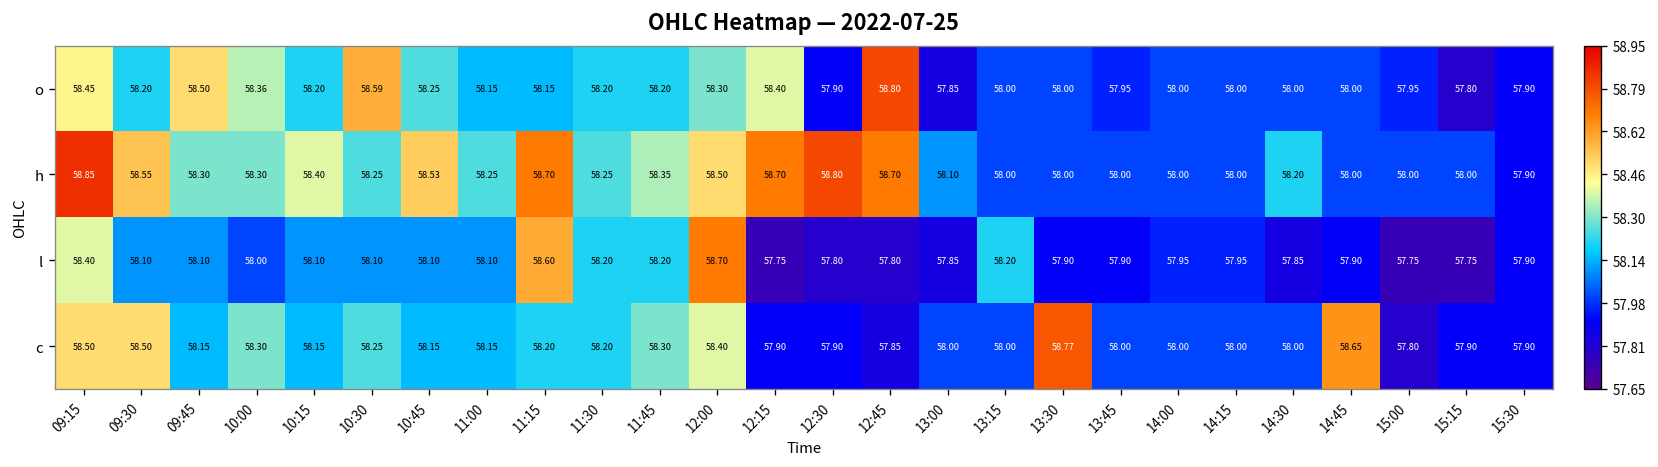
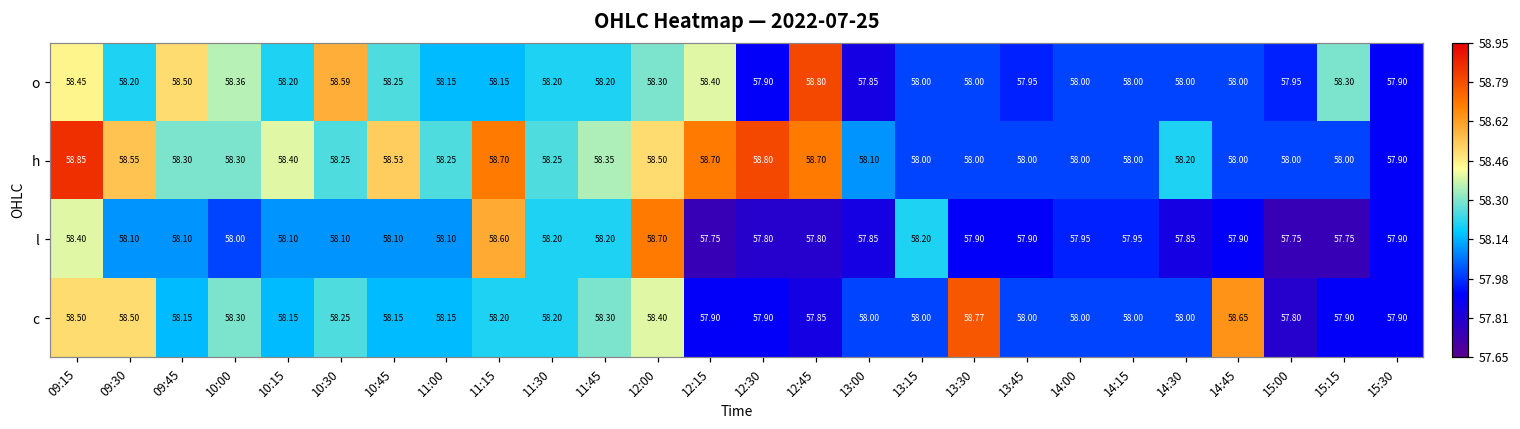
  {
    "o": {
      "09:15": 58.45,
      "09:30": 58.20,
      "09:45": 58.50,
      "10:00": 58.36,
      "10:15": 58.20,
      "10:30": 58.59,
      "10:45": 58.25,
      "11:00": 58.15,
      "11:15": 58.15,
      "11:30": 58.20,
      "11:45": 58.20,
      "12:00": 58.30,
      "12:15": 58.40,
      "12:30": 57.90,
      "12:45": 58.80,
      "13:00": 57.85,
      "13:15": 58.00,
      "13:30": 58.00,
      "13:45": 57.95,
      "14:00": 58.00,
      "14:15": 58.00,
      "14:30": 58.00,
      "14:45": 58.00,
      "15:00": 57.95,
-     "15:15": 57.80,
+     "15:15": 58.30,
      "15:30": 57.90
    },
    "h": {
      "09:15": 58.85,
      "09:30": 58.55,
      "09:45": 58.30,
      "10:00": 58.30,
      "10:15": 58.40,
      "10:30": 58.25,
      "10:45": 58.53,
      "11:00": 58.25,
      "11:15": 58.70,
      "11:30": 58.25,
      "11:45": 58.35,
      "12:00": 58.50,
      "12:15": 58.70,
      "12:30": 58.80,
      "12:45": 58.70,
      "13:00": 58.10,
      "13:15": 58.00,
      "13:30": 58.00,
      "13:45": 58.00,
      "14:00": 58.00,
      "14:15": 58.00,
      "14:30": 58.20,
      "14:45": 58.00,
      "15:00": 58.00,
      "15:15": 58.00,
      "15:30": 57.90
    },
    "l": {
      "09:15": 58.40,
      "09:30": 58.10,
      "09:45": 58.10,
      "10:00": 58.00,
      "10:15": 58.10,
      "10:30": 58.10,
      "10:45": 58.10,
      "11:00": 58.10,
      "11:15": 58.60,
      "11:30": 58.20,
      "11:45": 58.20,
      "12:00": 58.70,
      "12:15": 57.75,
      "12:30": 57.80,
      "12:45": 57.80,
      "13:00": 57.85,
      "13:15": 58.20,
      "13:30": 57.90,
      "13:45": 57.90,
      "14:00": 57.95,
      "14:15": 57.95,
      "14:30": 57.85,
      "14:45": 57.90,
      "15:00": 57.75,
      "15:15": 57.75,
      "15:30": 57.90
    },
    "c": {
      "09:15": 58.50,
      "09:30": 58.50,
      "09:45": 58.15,
      "10:00": 58.30,
      "10:15": 58.15,
      "10:30": 58.25,
      "10:45": 58.15,
      "11:00": 58.15,
      "11:15": 58.20,
      "11:30": 58.20,
      "11:45": 58.30,
      "12:00": 58.40,
      "12:15": 57.90,
      "12:30": 57.90,
      "12:45": 57.85,
      "13:00": 58.00,
      "13:15": 58.00,
      "13:30": 58.77,
      "13:45": 58.00,
      "14:00": 58.00,
      "14:15": 58.00,
      "14:30": 58.00,
      "14:45": 58.65,
      "15:00": 57.80,
      "15:15": 57.90,
      "15:30": 57.90
    }
  }
